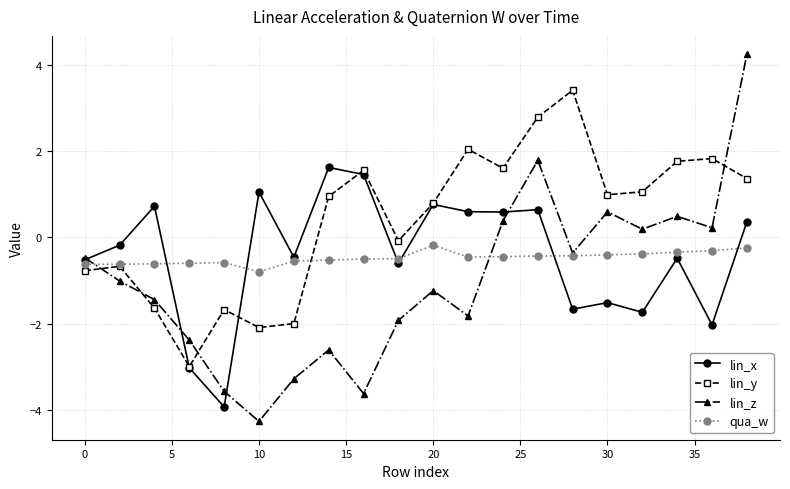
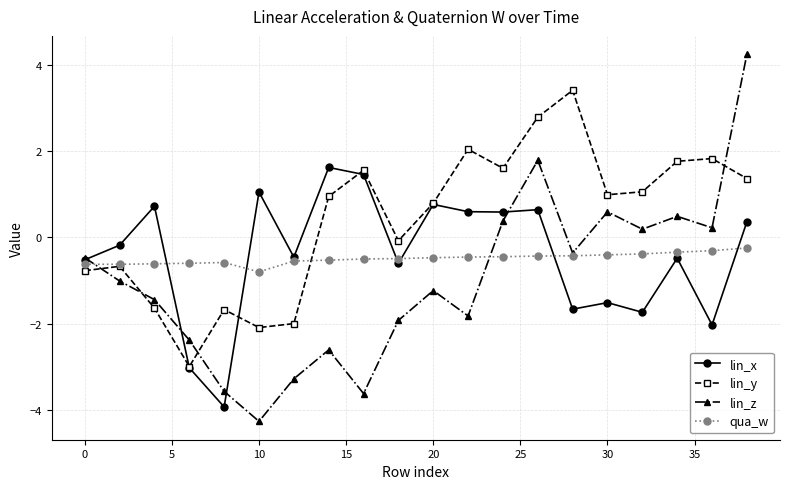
  {
    "qua_w": {
      "0": -0.6,
      "10": -0.8,
-     "20": -0.2,
+     "20": -0.5,
      "30": -0.4
    }
  }
